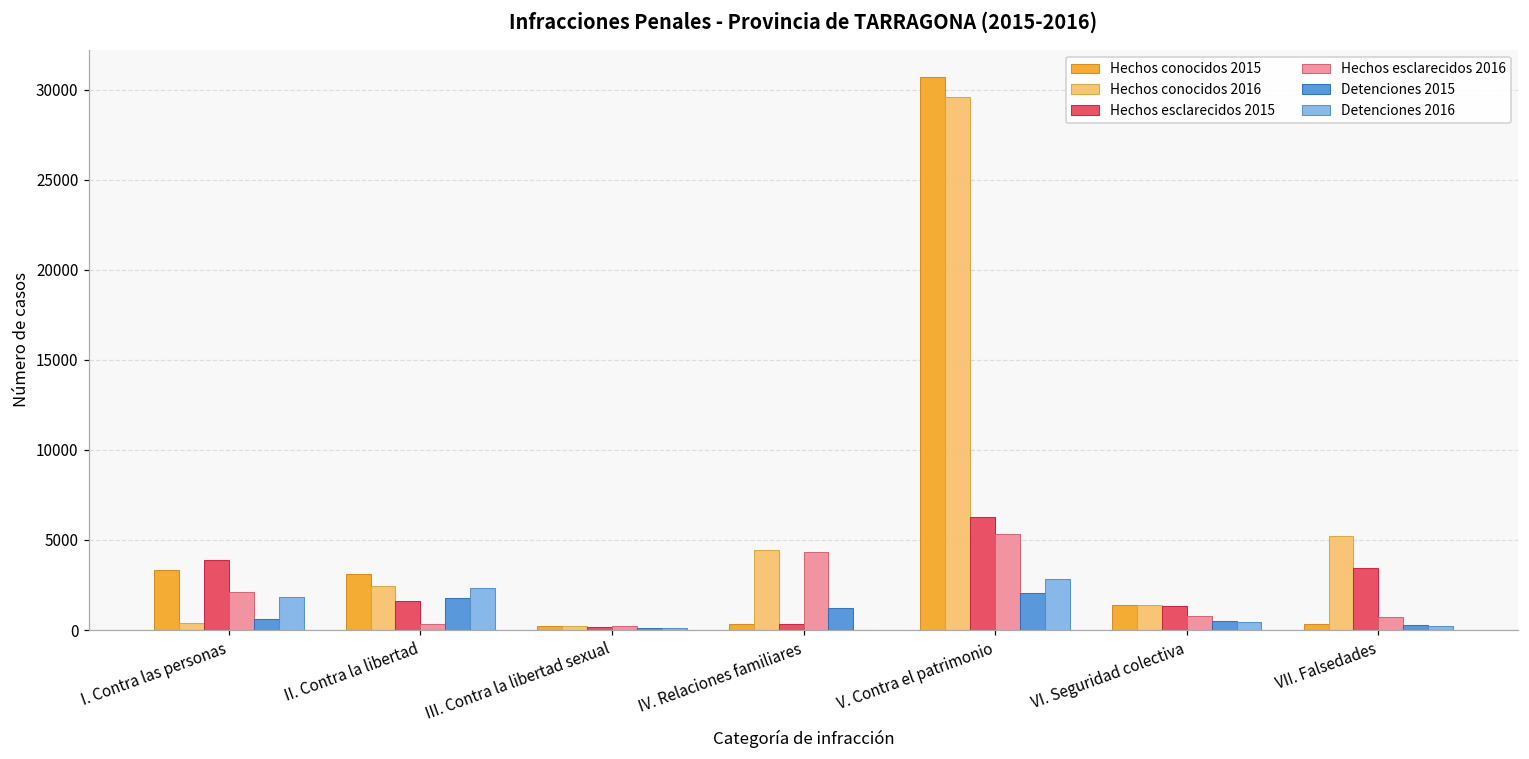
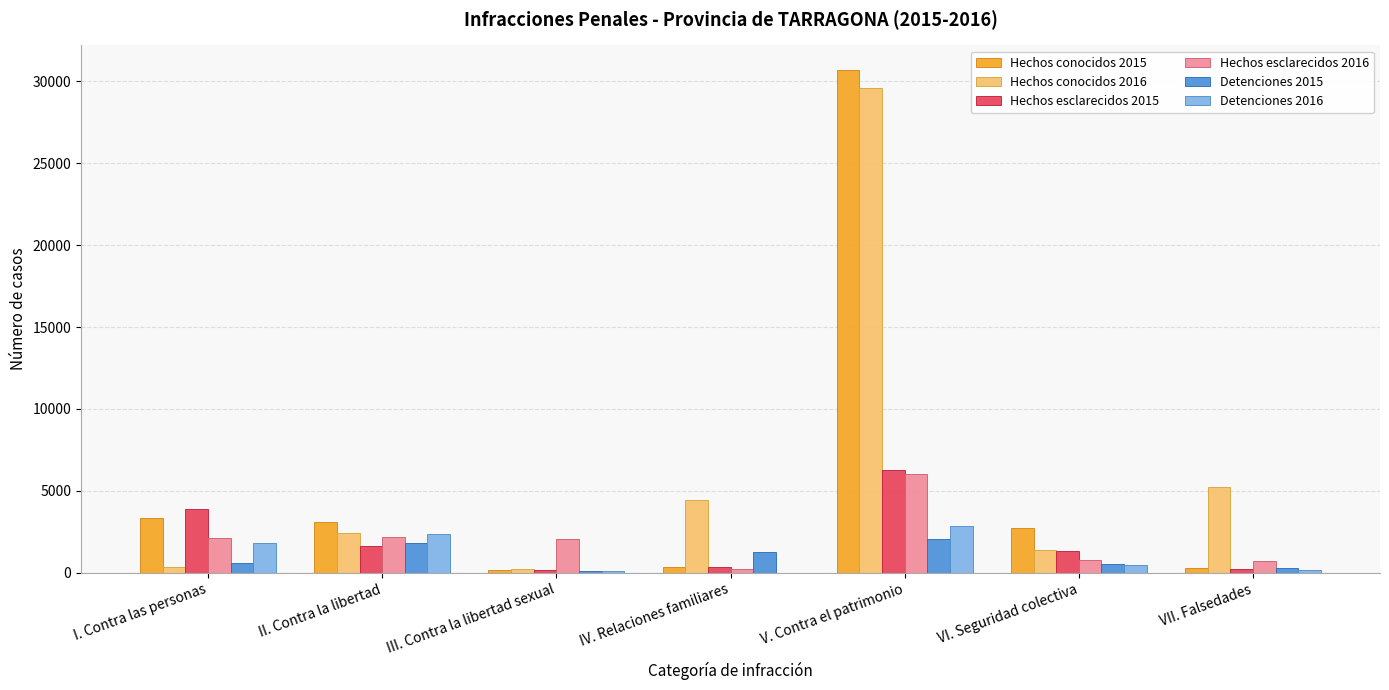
  {
    "Hechos conocidos 2015": {
      "I. Contra las personas": 3300,
      "II. Contra la libertad": 3100,
      "III. Contra la libertad sexual": 200,
      "IV. Relaciones familiares": 300,
      "V. Contra el patrimonio": 30700,
-     "VI. Seguridad colectiva": 1400,
+     "VI. Seguridad colectiva": 2700,
      "VII. Falsedades": 300
    },
    "Hechos conocidos 2016": {
      "I. Contra las personas": 400,
      "II. Contra la libertad": 2500,
      "III. Contra la libertad sexual": 200,
      "IV. Relaciones familiares": 4400,
      "V. Contra el patrimonio": 29600,
      "VI. Seguridad colectiva": 1400,
      "VII. Falsedades": 5200
    },
    "Hechos esclarecidos 2015": {
      "I. Contra las personas": 3900,
      "II. Contra la libertad": 1600,
      "III. Contra la libertad sexual": 200,
      "IV. Relaciones familiares": 300,
      "V. Contra el patrimonio": 6300,
      "VI. Seguridad colectiva": 1400,
-     "VII. Falsedades": 3400
+     "VII. Falsedades": 200
    },
    "Hechos esclarecidos 2016": {
      "I. Contra las personas": 2100,
-     "II. Contra la libertad": 400,
-     "III. Contra la libertad sexual": 200,
-     "IV. Relaciones familiares": 4400,
-     "V. Contra el patrimonio": 5400,
+     "II. Contra la libertad": 2200,
+     "III. Contra la libertad sexual": 2000,
+     "IV. Relaciones familiares": 200,
+     "V. Contra el patrimonio": 6000,
      "VI. Seguridad colectiva": 800,
      "VII. Falsedades": 700
    },
    "Detenciones 2015": {
      "I. Contra las personas": 600,
      "II. Contra la libertad": 1800,
      "IV. Relaciones familiares": 1200,
      "V. Contra el patrimonio": 2000,
      "VI. Seguridad colectiva": 500,
      "VII. Falsedades": 300
    },
    "Detenciones 2016": {
      "I. Contra las personas": 1800,
      "II. Contra la libertad": 2400,
      "V. Contra el patrimonio": 2900,
      "VI. Seguridad colectiva": 500,
      "VII. Falsedades": 200
    }
  }
